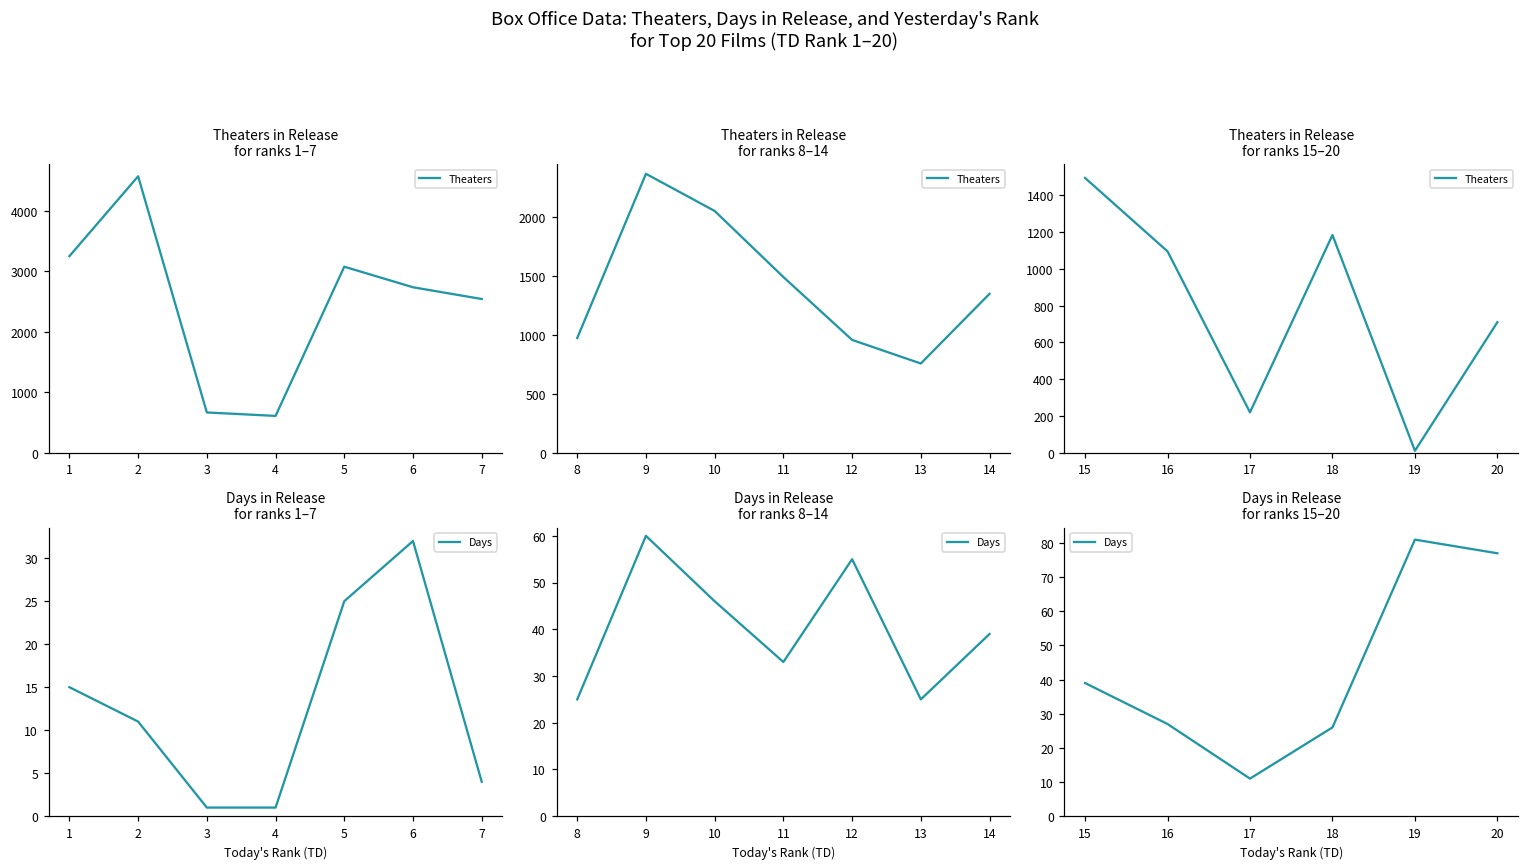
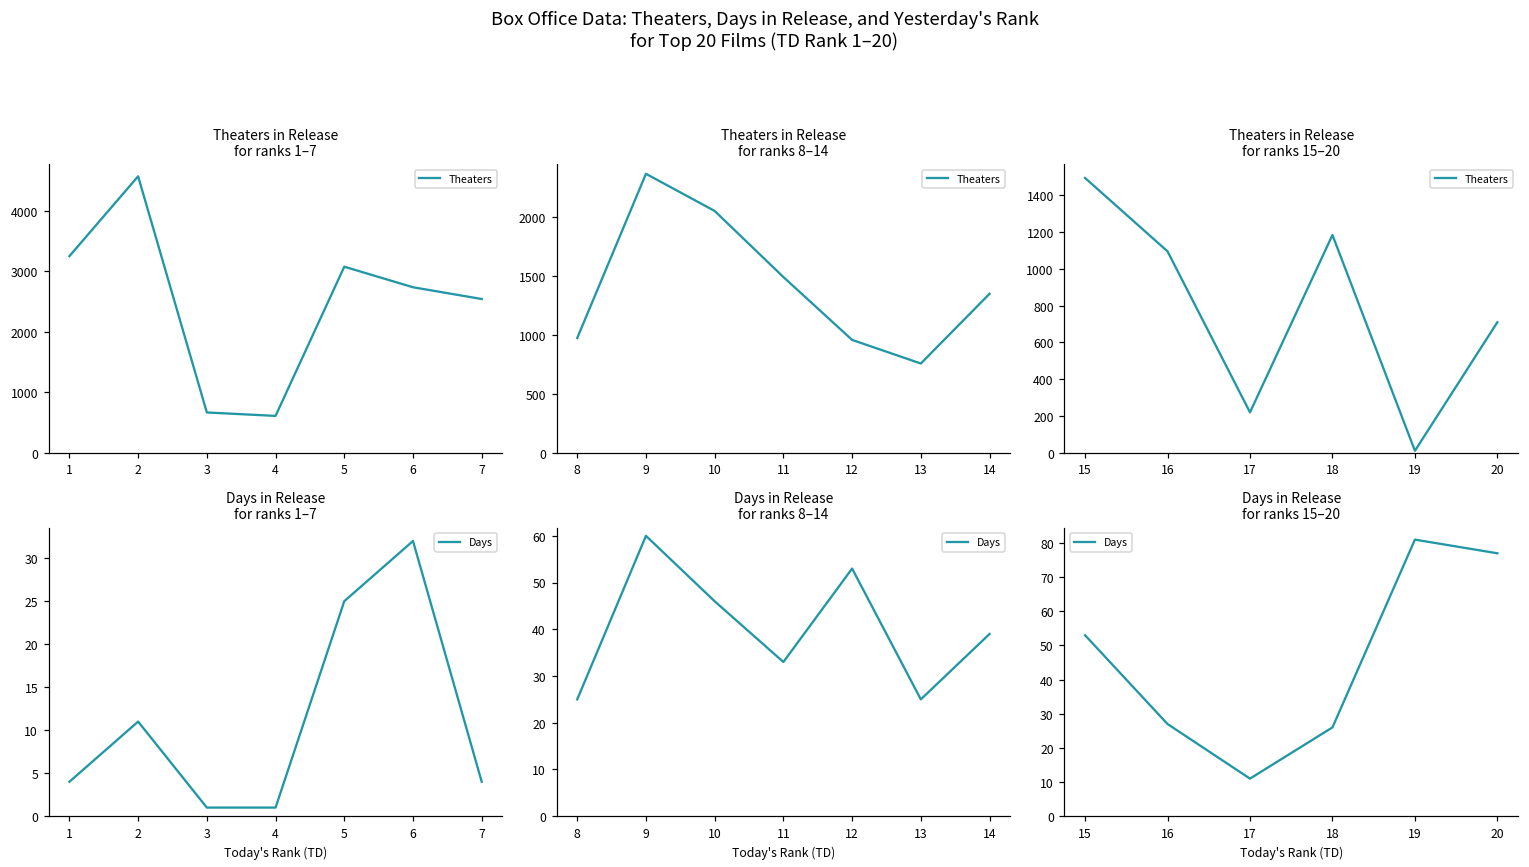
  {
    "Theaters in Release for ranks 1–7": {
      "1": 3300,
      "2": 4600,
      "3": 700,
      "4": 600,
      "5": 3100,
      "6": 2700,
      "7": 2500
    },
    "Theaters in Release for ranks 8–14": {
      "8": 970,
      "9": 2370,
      "10": 2050,
      "11": 1490,
      "12": 960,
      "13": 760,
      "14": 1350
    },
    "Theaters in Release for ranks 15–20": {
      "15": 1490,
      "16": 1100,
      "17": 220,
      "18": 1180,
      "19": 10,
      "20": 710
    },
    "Days in Release for ranks 1–7": {
-     "1": 15,
+     "1": 4,
      "2": 11,
      "3": 1,
      "4": 1,
      "5": 25,
      "6": 32,
      "7": 4
    },
    "Days in Release for ranks 8–14": {
      "8": 25,
      "9": 60,
      "10": 46,
      "11": 33,
-     "12": 55,
+     "12": 53,
      "13": 25,
      "14": 39
    },
    "Days in Release for ranks 15–20": {
-     "15": 39,
+     "15": 53,
      "16": 27,
      "17": 11,
      "18": 26,
      "19": 81,
      "20": 77
    }
  }
